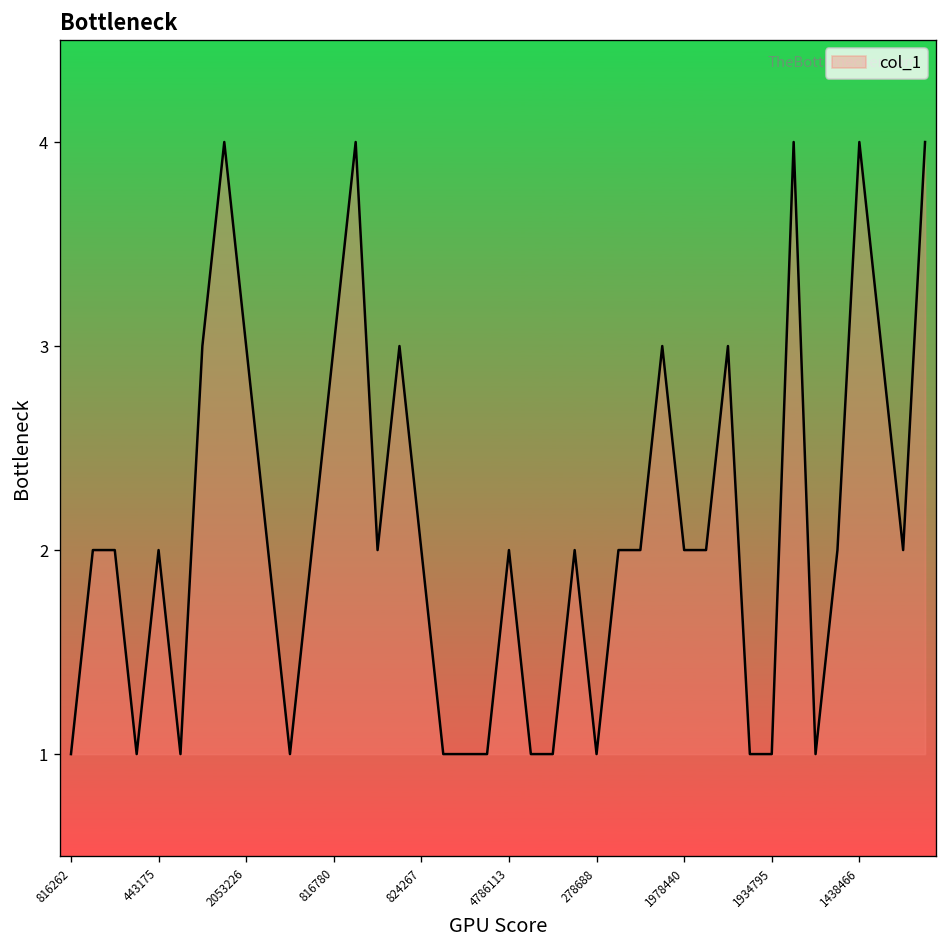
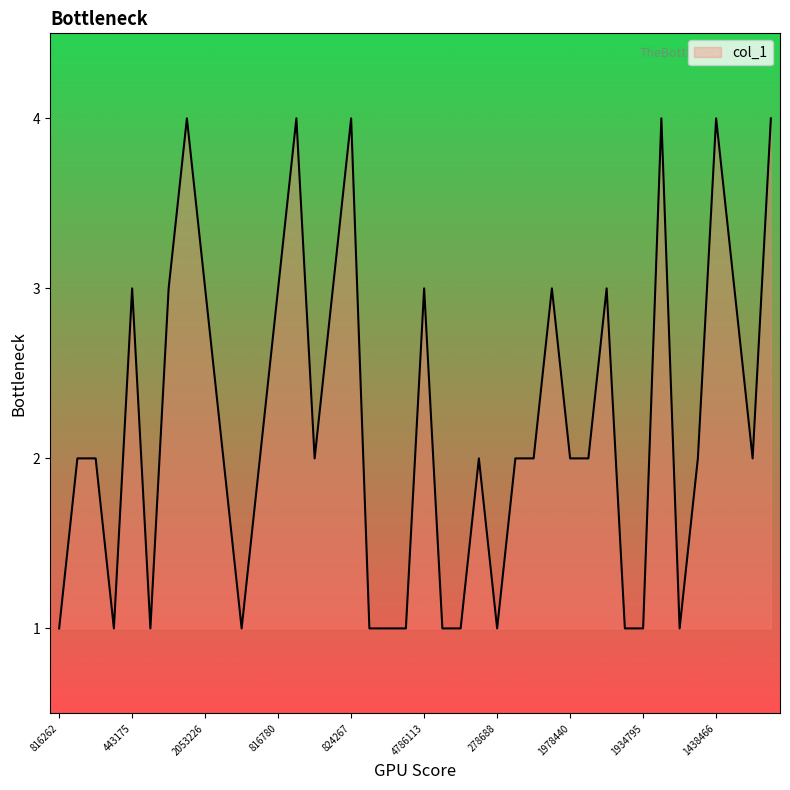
  {
    "816262": 1,
-   "443175": 2,
+   "443175": 3,
    "2053226": 3,
    "816780": 3,
-   "824267": 2,
-   "4786113": 2,
+   "824267": 4,
+   "4786113": 3,
    "278688": 1,
    "1978440": 2,
    "1934795": 1,
    "1438466": 4
  }
